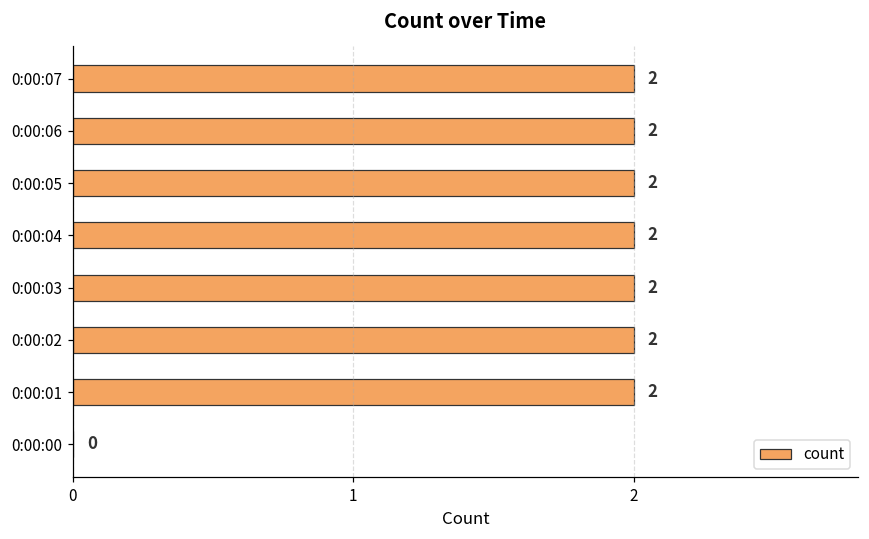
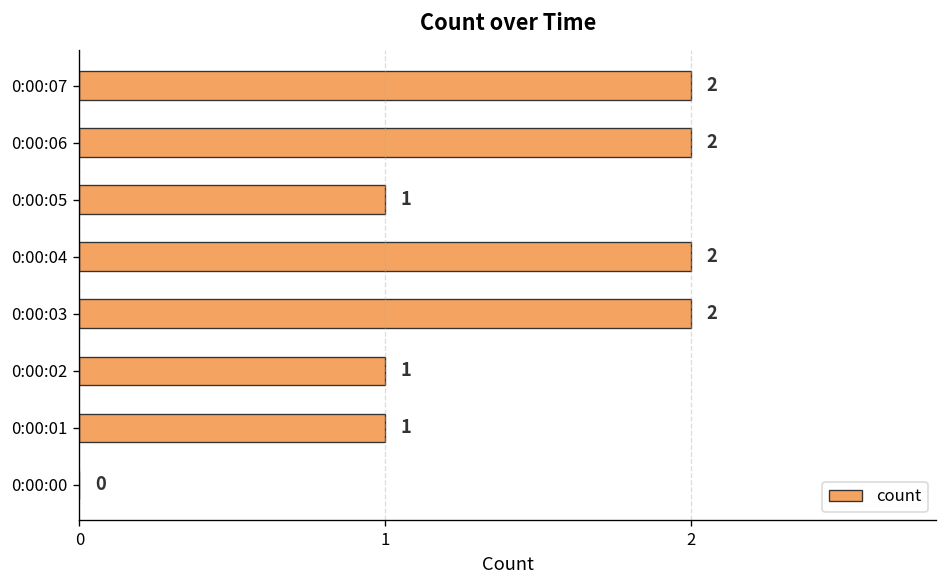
  {
    "0:00:07": 2,
    "0:00:06": 2,
-   "0:00:05": 2,
+   "0:00:05": 1,
    "0:00:04": 2,
    "0:00:03": 2,
-   "0:00:02": 2,
-   "0:00:01": 2,
+   "0:00:02": 1,
+   "0:00:01": 1,
    "0:00:00": 0
  }
